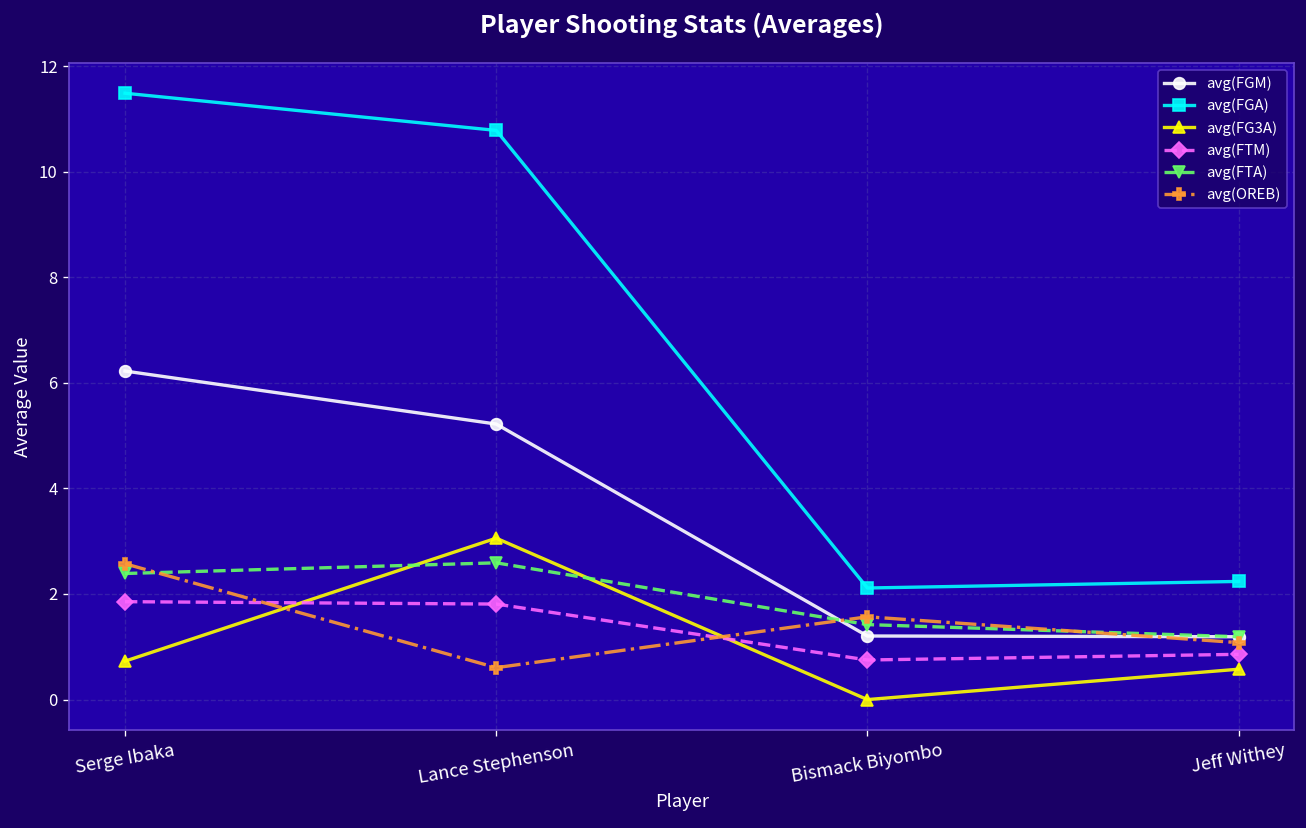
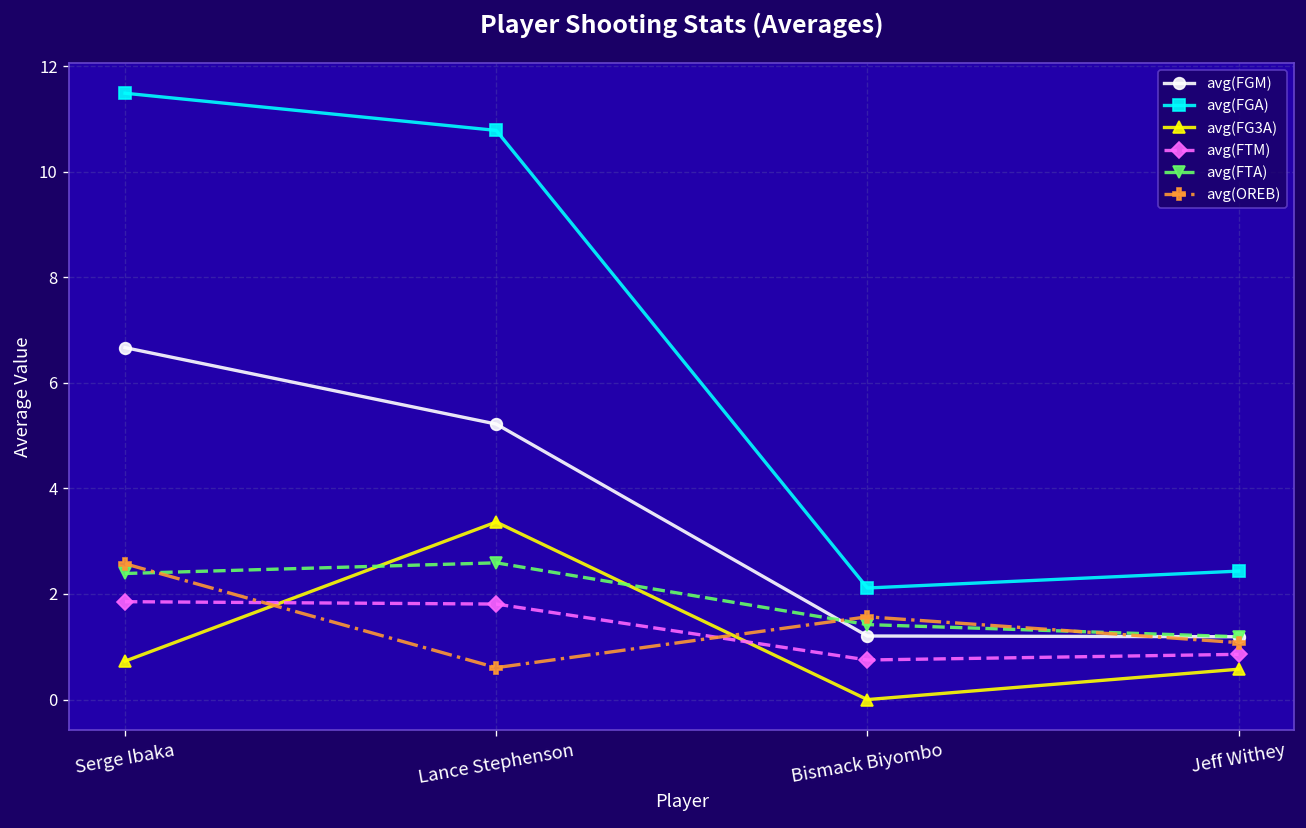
  {
    "avg(FGM)": {
-     "Serge Ibaka": 6.2,
+     "Serge Ibaka": 6.7,
      "Lance Stephenson": 5.2,
      "Bismack Biyombo": 1.2
    },
    "avg(FGA)": {
      "Serge Ibaka": 11.5,
      "Lance Stephenson": 10.8,
      "Bismack Biyombo": 2.1,
-     "Jeff Withey": 2.2
+     "Jeff Withey": 2.4
    },
    "avg(FG3A)": {
      "Serge Ibaka": 0.7,
-     "Lance Stephenson": 3.1,
+     "Lance Stephenson": 3.4,
      "Bismack Biyombo": 0.0,
      "Jeff Withey": 0.6
    },
    "avg(FTM)": {
      "Serge Ibaka": 1.9,
      "Lance Stephenson": 1.8,
      "Bismack Biyombo": 0.8,
      "Jeff Withey": 0.9
    },
    "avg(FTA)": {
      "Serge Ibaka": 2.4,
      "Lance Stephenson": 2.6,
      "Bismack Biyombo": 1.4
    },
    "avg(OREB)": {
      "Serge Ibaka": 2.6,
      "Lance Stephenson": 0.6,
      "Bismack Biyombo": 1.6,
      "Jeff Withey": 1.1
    }
  }
